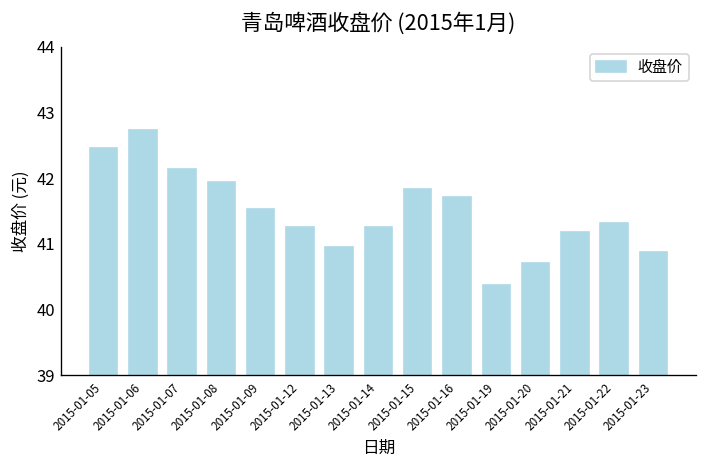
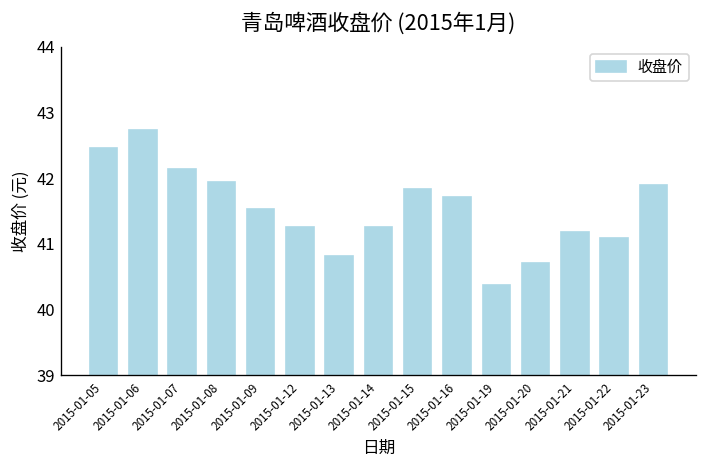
  {
    "2015-01-05": 42.5,
    "2015-01-06": 42.7,
    "2015-01-07": 42.1,
    "2015-01-08": 41.9,
    "2015-01-09": 41.5,
    "2015-01-12": 41.3,
-   "2015-01-13": 41.0,
+   "2015-01-13": 40.8,
    "2015-01-14": 41.3,
    "2015-01-15": 41.8,
    "2015-01-16": 41.7,
    "2015-01-19": 40.4,
    "2015-01-20": 40.7,
    "2015-01-21": 41.2,
-   "2015-01-22": 41.3,
-   "2015-01-23": 40.9
+   "2015-01-22": 41.1,
+   "2015-01-23": 41.9
  }
